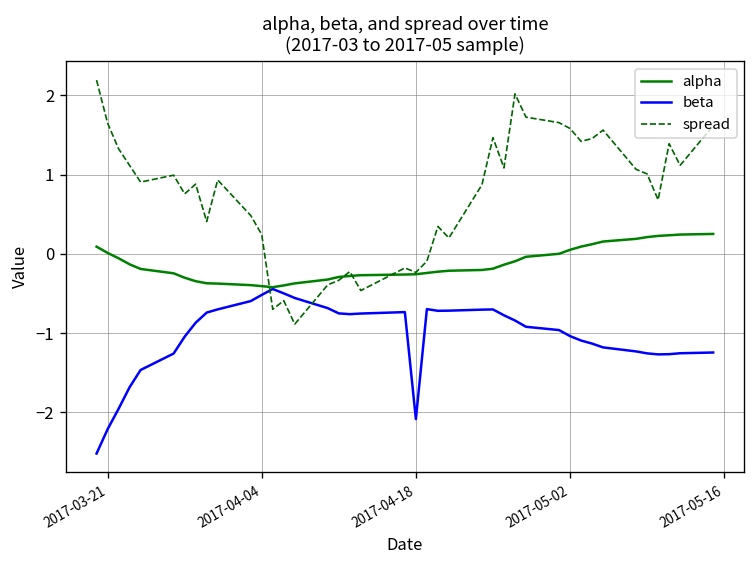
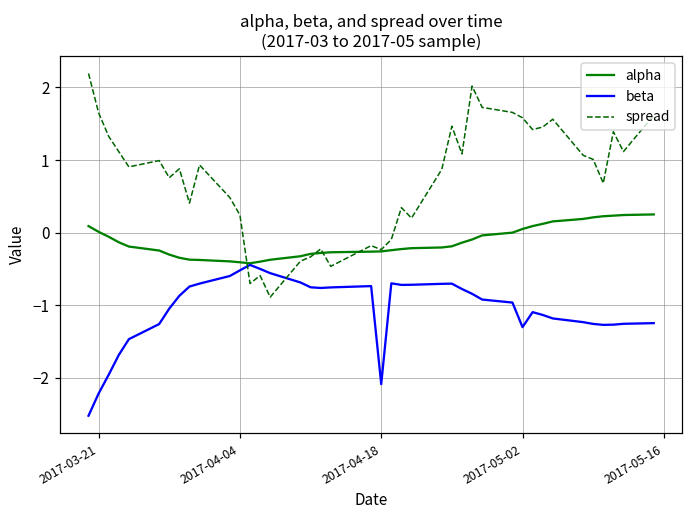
  {
    "beta": {
      "2017-03-21": -2.2,
      "2017-04-04": -0.5,
      "2017-04-18": -2.1,
-     "2017-05-02": -1.0
+     "2017-05-02": -1.3
    }
  }
